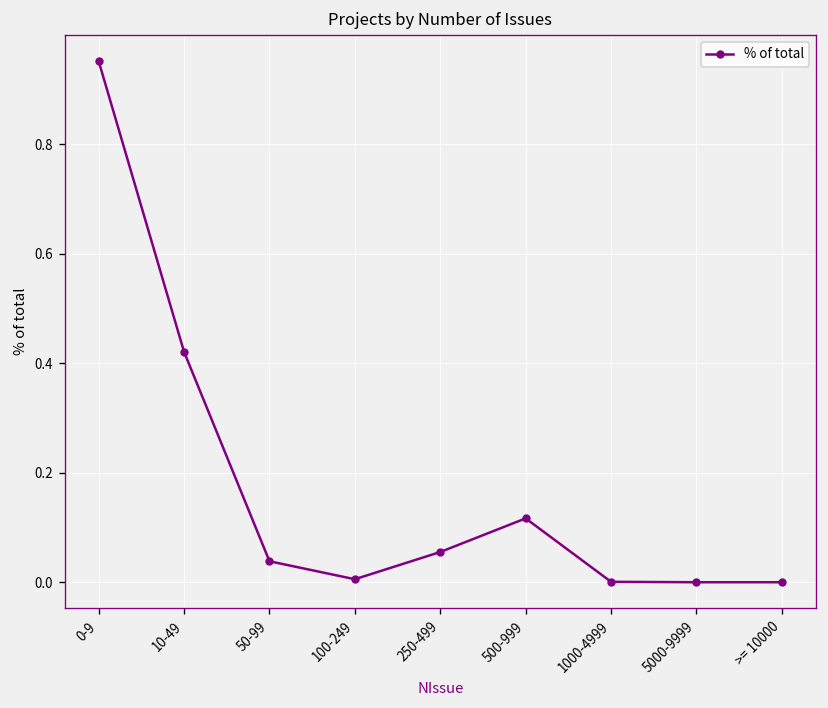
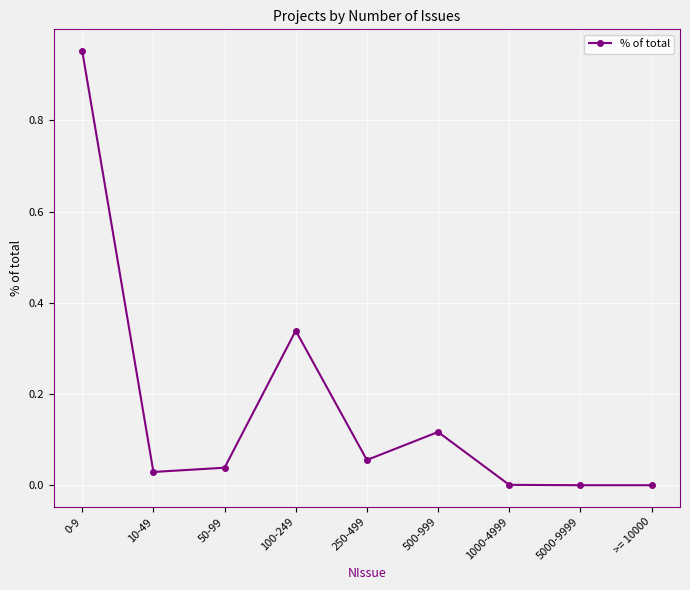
  {
    "0-9": 0.95,
-   "10-49": 0.42,
+   "10-49": 0.03,
    "50-99": 0.04,
-   "100-249": 0.01,
+   "100-249": 0.34,
    "250-499": 0.06,
    "500-999": 0.12,
    "1000-4999": 0.00,
    "5000-9999": 0.00,
    ">= 10000": 0.00
  }
